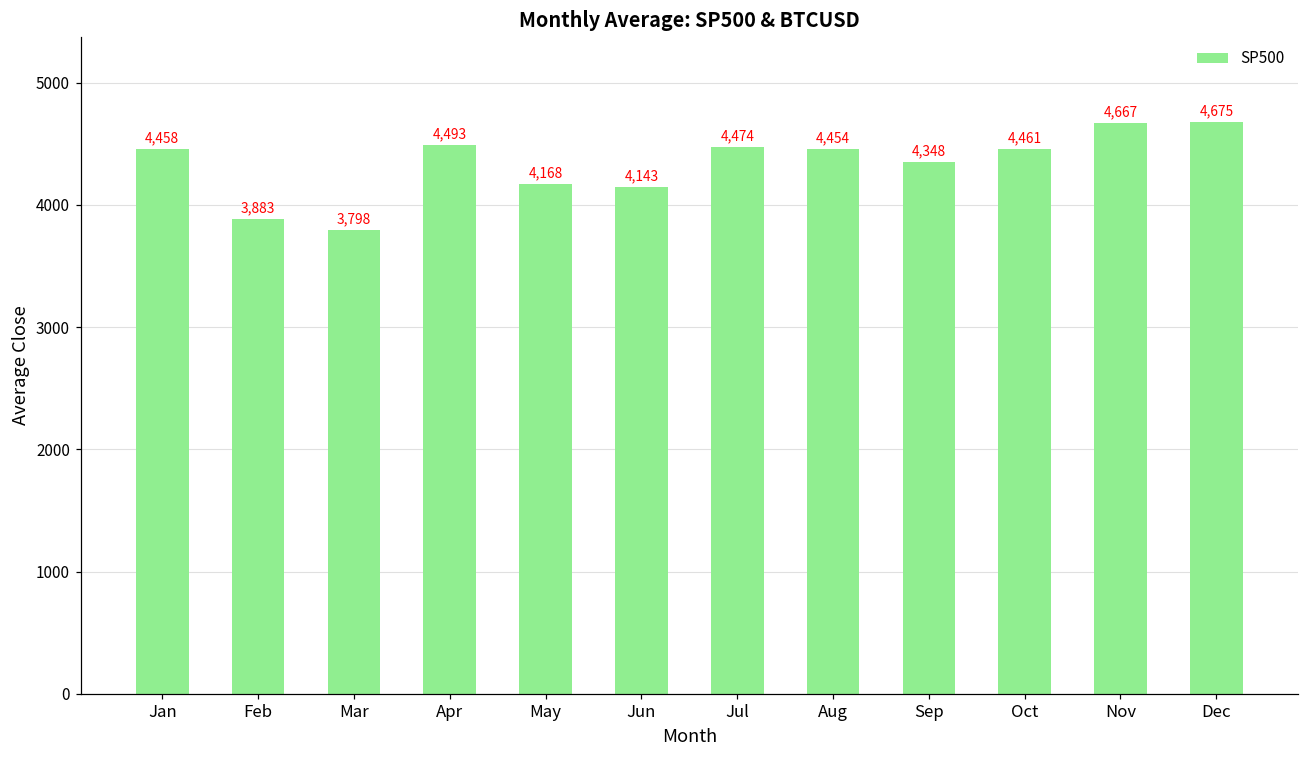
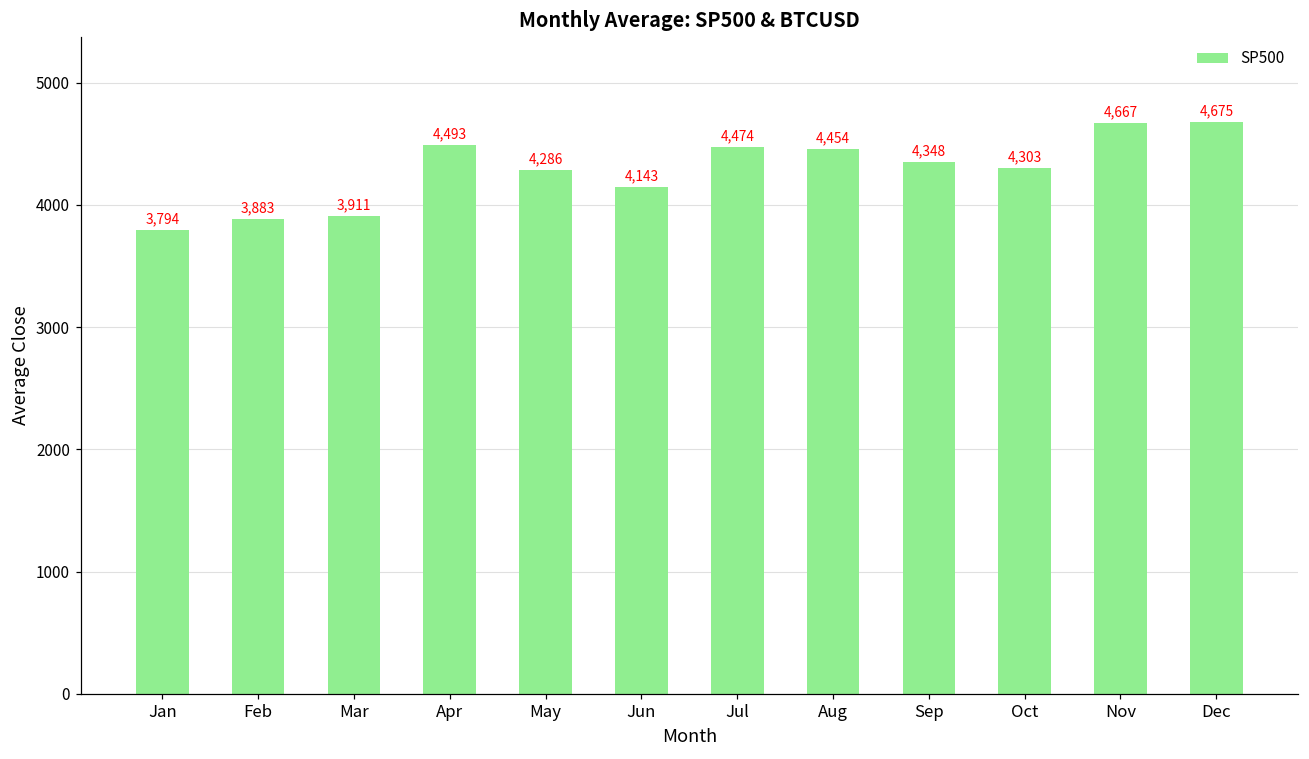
  {
-   "Jan": "4,458",
+   "Jan": "3,794",
    "Feb": "3,883",
-   "Mar": "3,798",
+   "Mar": "3,911",
    "Apr": "4,493",
-   "May": "4,168",
+   "May": "4,286",
    "Jun": "4,143",
    "Jul": "4,474",
    "Aug": "4,454",
    "Sep": "4,348",
-   "Oct": "4,461",
+   "Oct": "4,303",
    "Nov": "4,667",
    "Dec": "4,675"
  }
